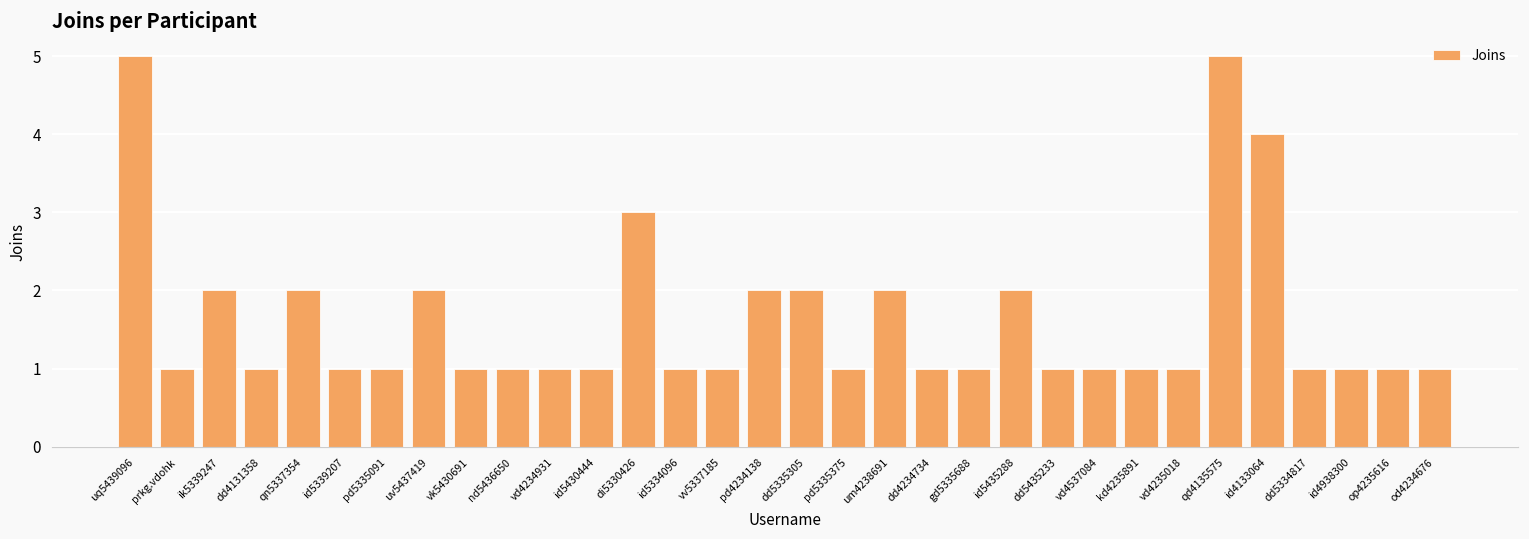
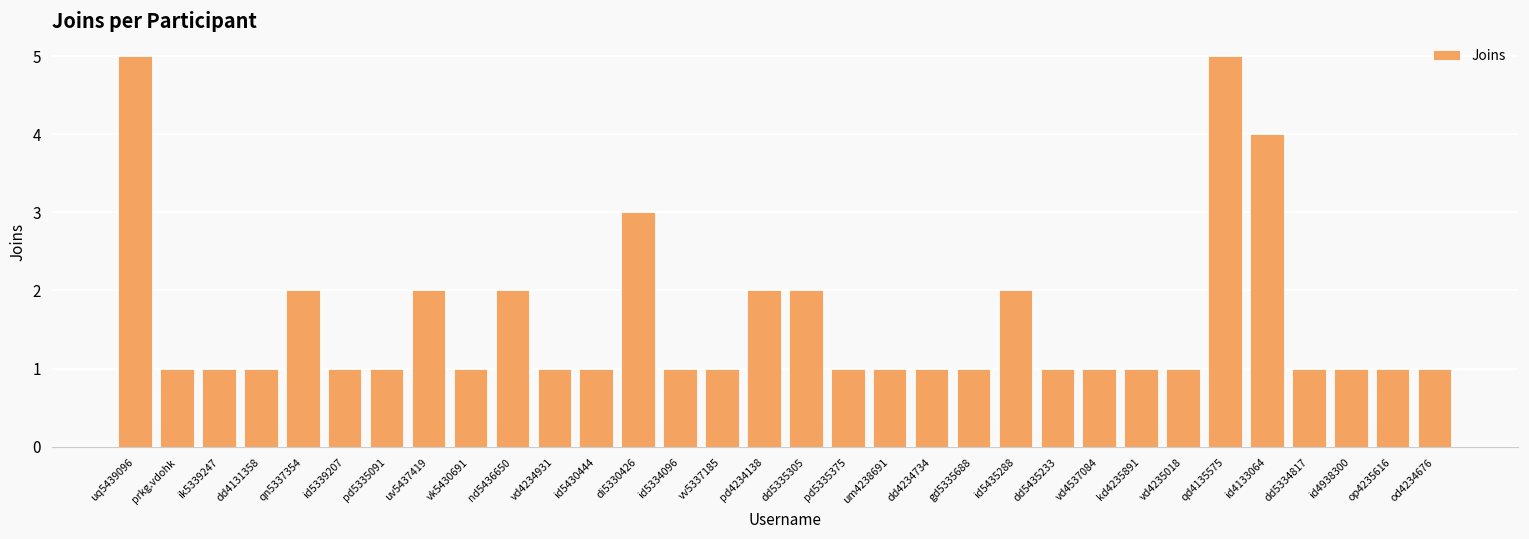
  {
    "uq5439096": 5,
    "prkg.vdohk": 1,
-   "ik5339247": 2,
+   "ik5339247": 1,
    "dd4131358": 1,
    "qn5337354": 2,
    "id5339207": 1,
    "pd5335091": 1,
    "uv5437419": 2,
    "vk5430691": 1,
-   "nd5436650": 1,
+   "nd5436650": 2,
    "vd4234931": 1,
    "id5430444": 1,
    "di5330426": 3,
    "id5334096": 1,
    "vv5337185": 1,
    "pd4234138": 2,
    "dd5335305": 2,
    "pd5335375": 1,
-   "um4238691": 2,
+   "um4238691": 1,
    "dd4234734": 1,
    "gd5335688": 1,
    "id5435288": 2,
    "dd5435233": 1,
    "vd4537084": 1,
    "kd4235891": 1,
    "vd4235018": 1,
    "qd4135575": 5,
    "id4133064": 4,
    "dd5334817": 1,
    "id4938300": 1,
    "op4235616": 1,
    "od4234676": 1
  }
